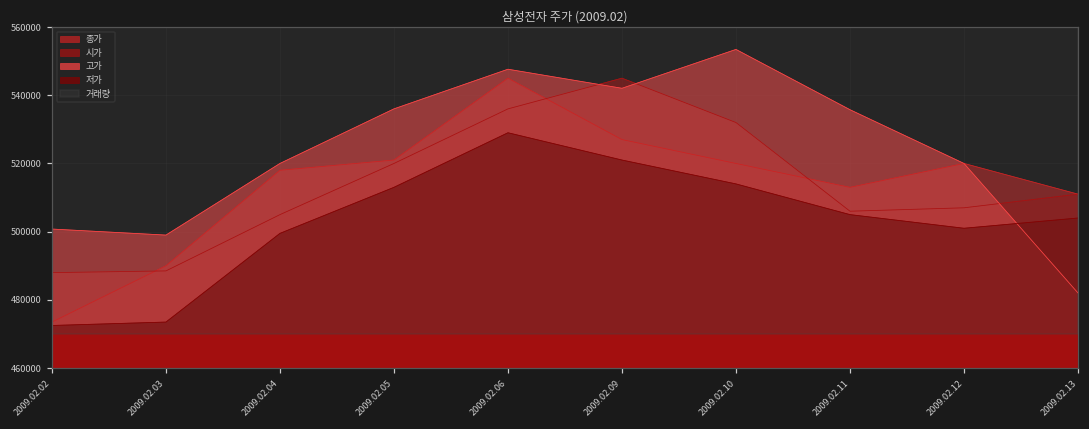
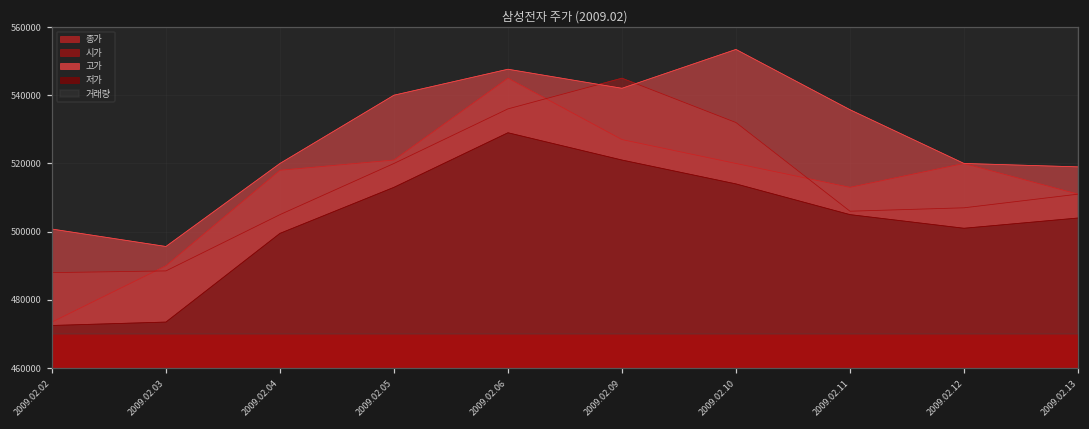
  {
    "고가": {
      "2009.02.02": 501000,
-     "2009.02.03": 499000,
+     "2009.02.03": 496000,
      "2009.02.04": 520000,
-     "2009.02.05": 536000,
+     "2009.02.05": 540000,
      "2009.02.06": 548000,
      "2009.02.09": 542000,
      "2009.02.10": 553000,
      "2009.02.11": 536000,
-     "2009.02.13": 482000
+     "2009.02.13": 519000
    }
  }
